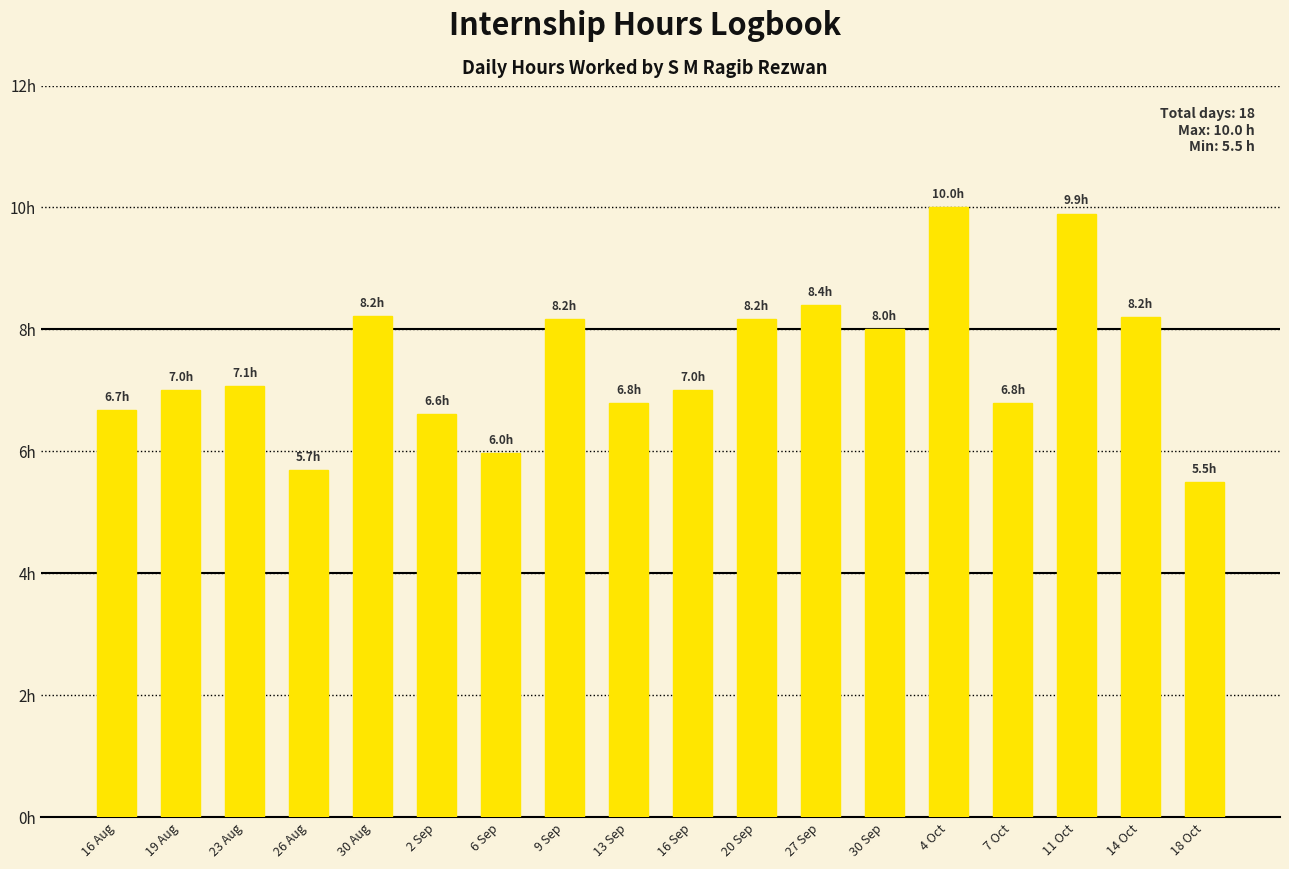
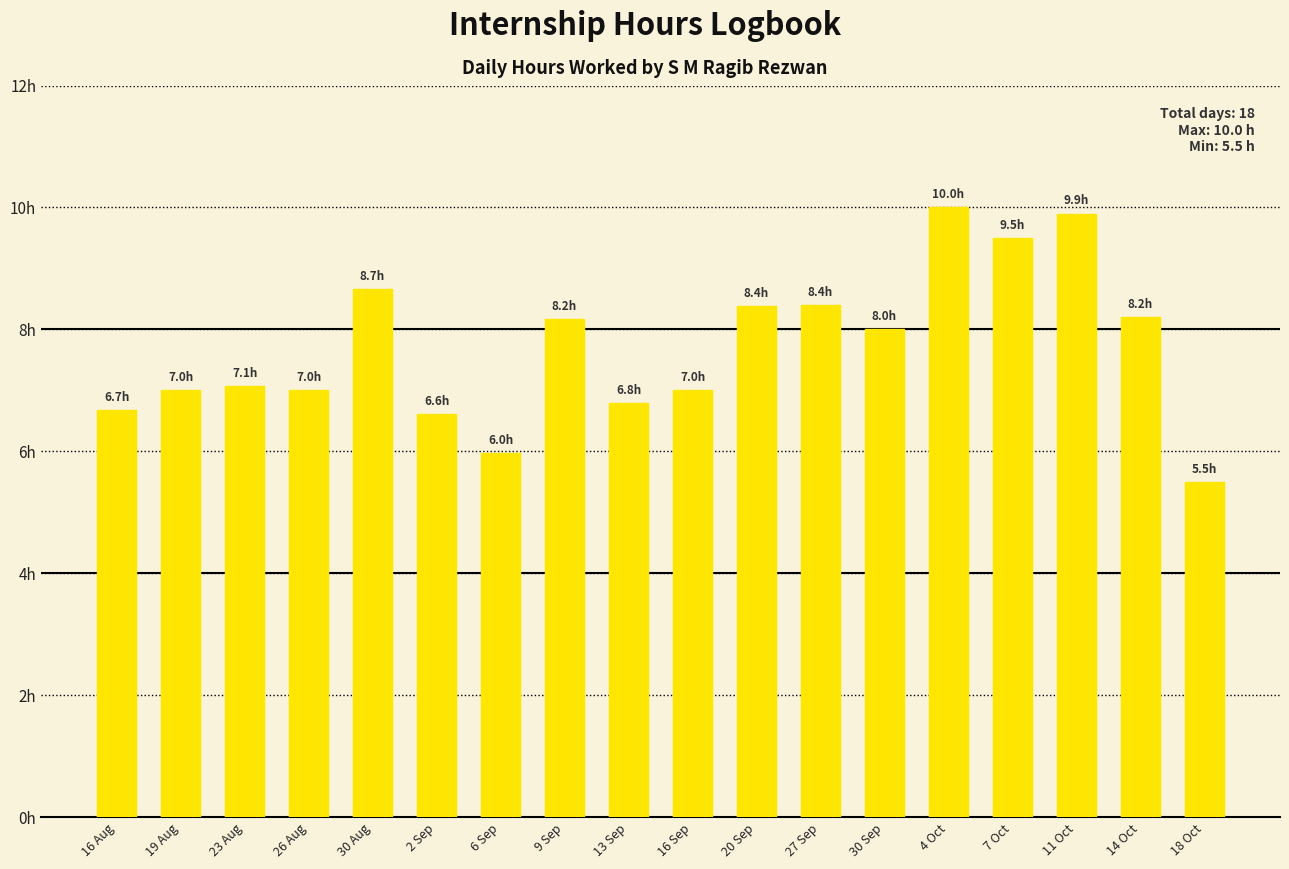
  {
    "16 Aug": "6.7h",
    "19 Aug": "7.0h",
    "23 Aug": "7.1h",
-   "26 Aug": "5.7h",
-   "30 Aug": "8.2h",
+   "26 Aug": "7.0h",
+   "30 Aug": "8.7h",
    "2 Sep": "6.6h",
    "6 Sep": "6.0h",
    "9 Sep": "8.2h",
    "13 Sep": "6.8h",
    "16 Sep": "7.0h",
-   "20 Sep": "8.2h",
+   "20 Sep": "8.4h",
    "27 Sep": "8.4h",
    "30 Sep": "8.0h",
    "4 Oct": "10.0h",
-   "7 Oct": "6.8h",
+   "7 Oct": "9.5h",
    "11 Oct": "9.9h",
    "14 Oct": "8.2h",
    "18 Oct": "5.5h"
  }
